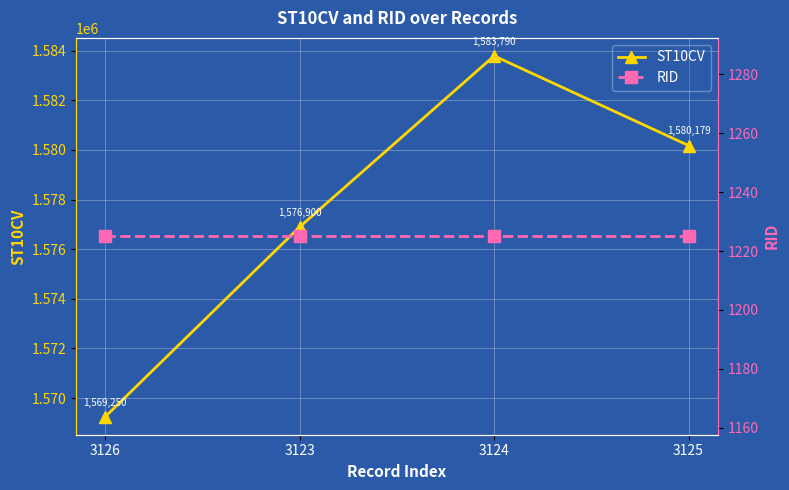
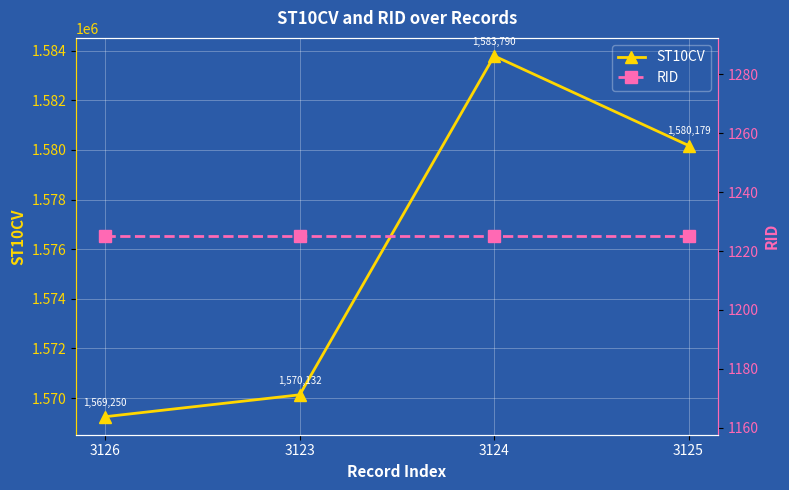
  {
    "ST10CV": {
      "3126": "1,569,250",
-     "3123": "1,576,900",
+     "3123": "1,570,132",
      "3124": "1,583,790",
      "3125": "1,580,179"
    }
  }
